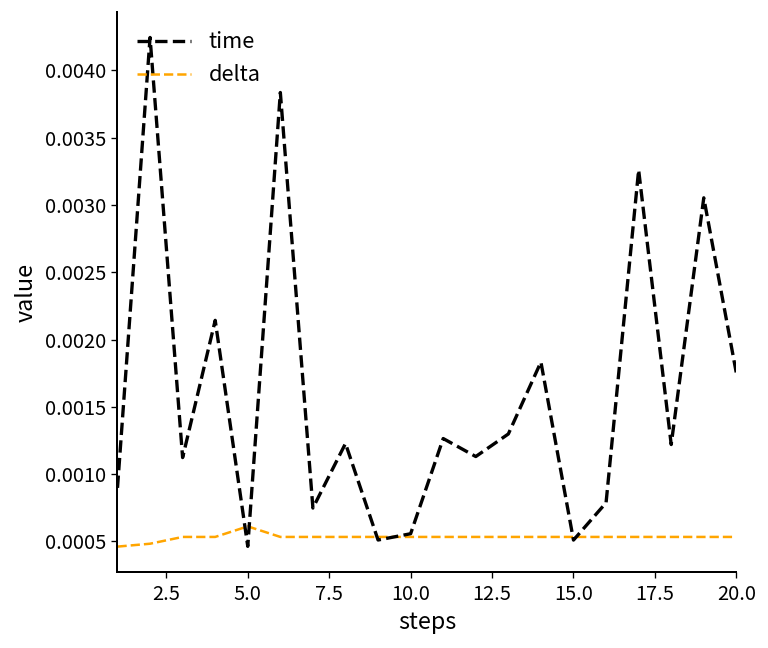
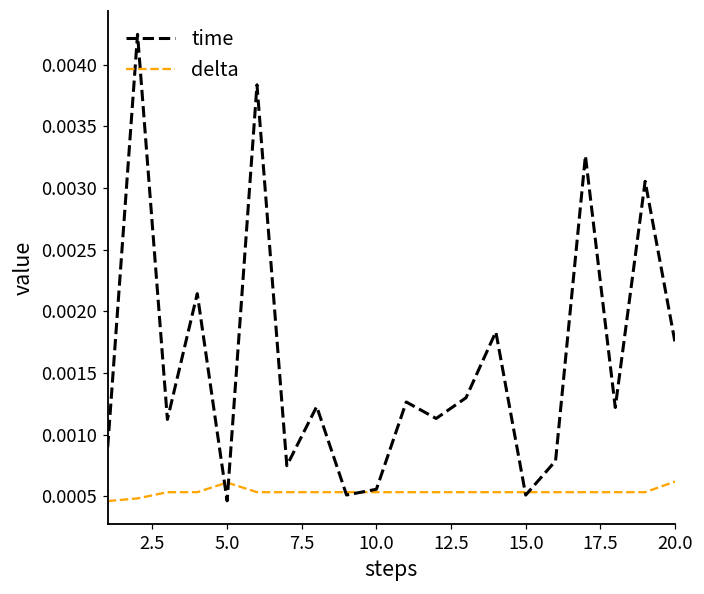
  {
    "time": {
      "5.0": 0.00046,
      "10.0": 0.00056,
      "15.0": 0.00051,
      "20.0": 0.00175
    },
    "delta": {
      "5.0": 0.00061,
      "10.0": 0.00053,
      "15.0": 0.00053,
-     "20.0": 0.00053
+     "20.0": 0.00062
    }
  }
